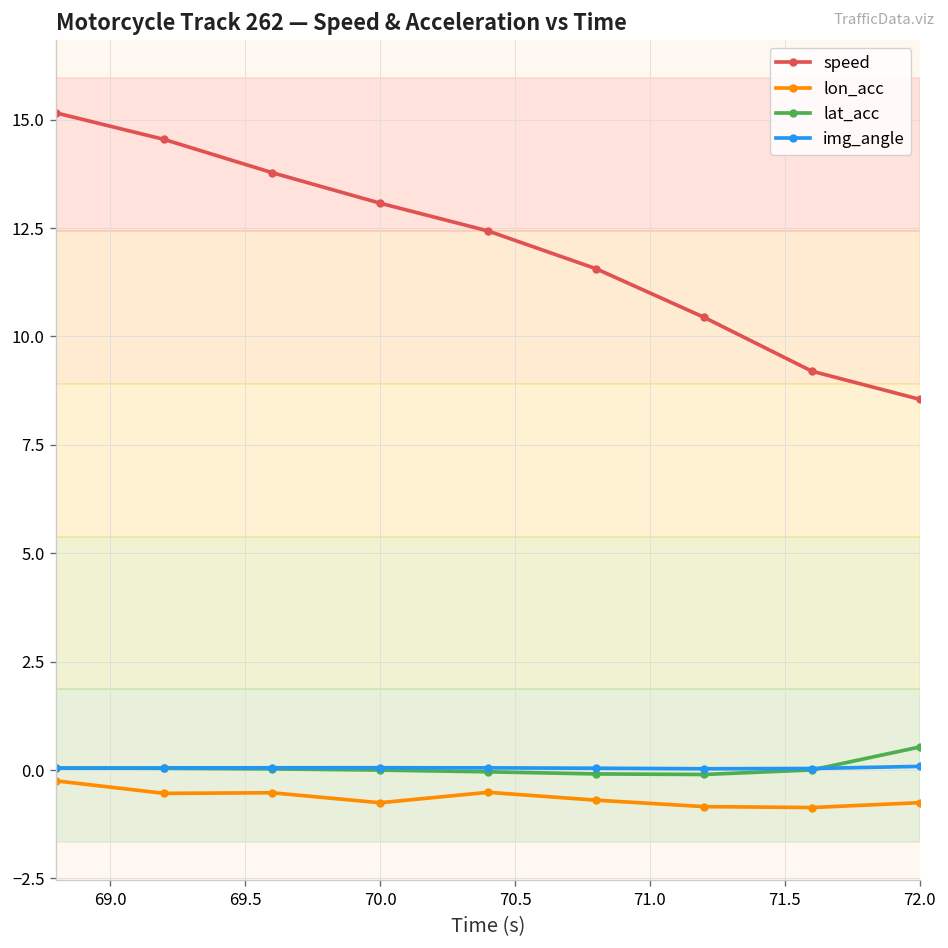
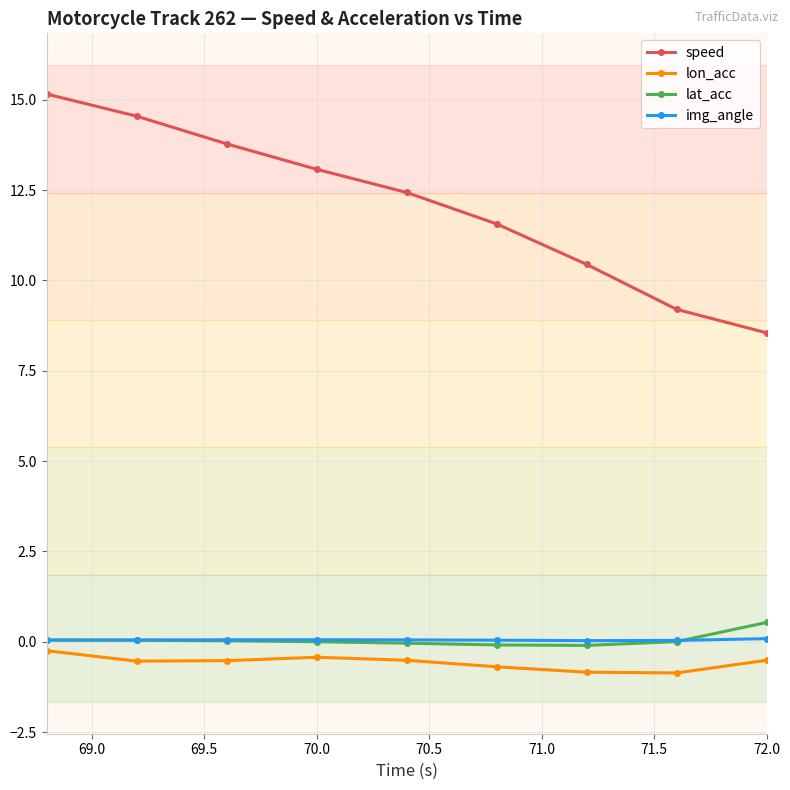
  {
    "speed": {
      "70.0": 13.1,
      "72.0": 8.6
    },
    "lon_acc": {
-     "70.0": -0.8,
-     "72.0": -0.8
+     "70.0": -0.4,
+     "72.0": -0.5
    },
    "lat_acc": {
      "72.0": 0.5
    },
    "img_angle": {
      "72.0": 0.1
    }
  }
